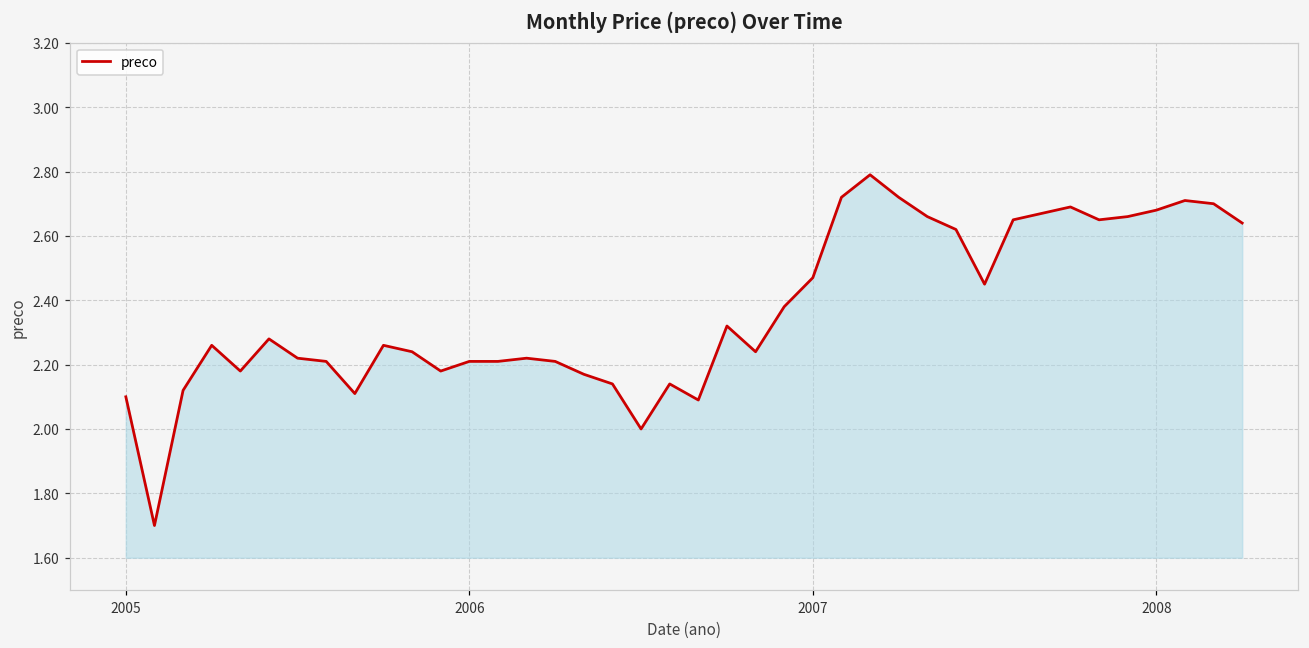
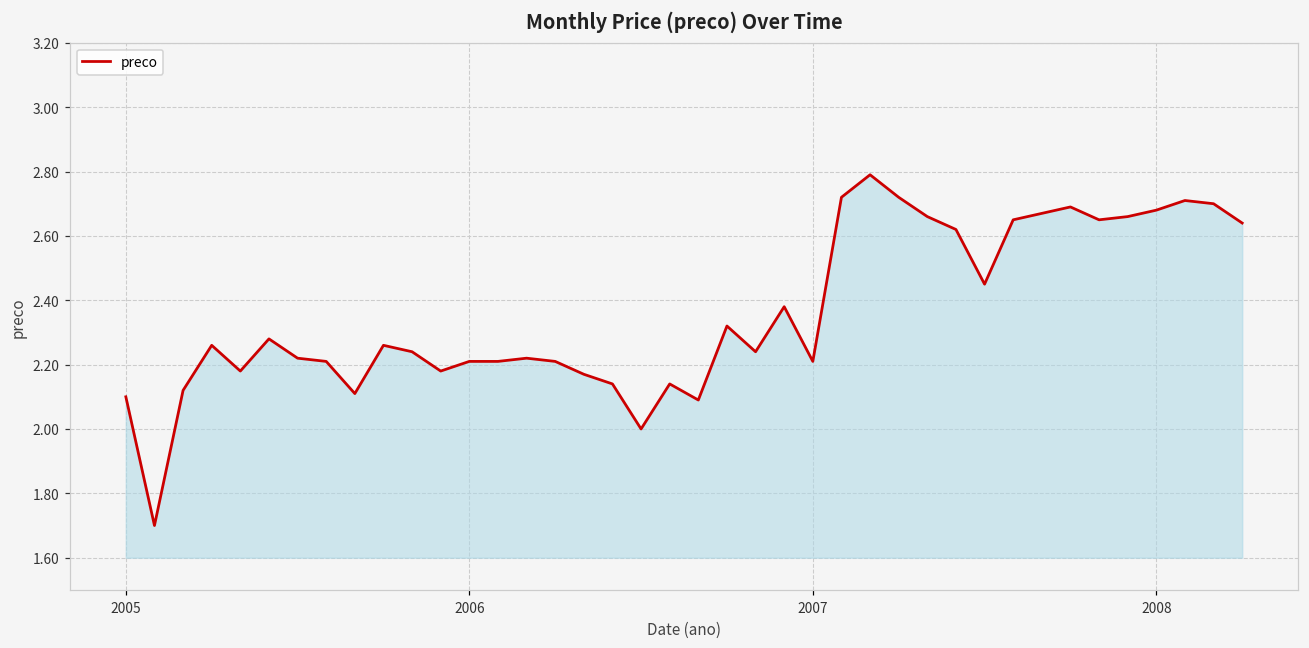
  {
    "2005": 2.10,
    "2006": 2.21,
-   "2007": 2.47,
+   "2007": 2.21,
    "2008": 2.68
  }
